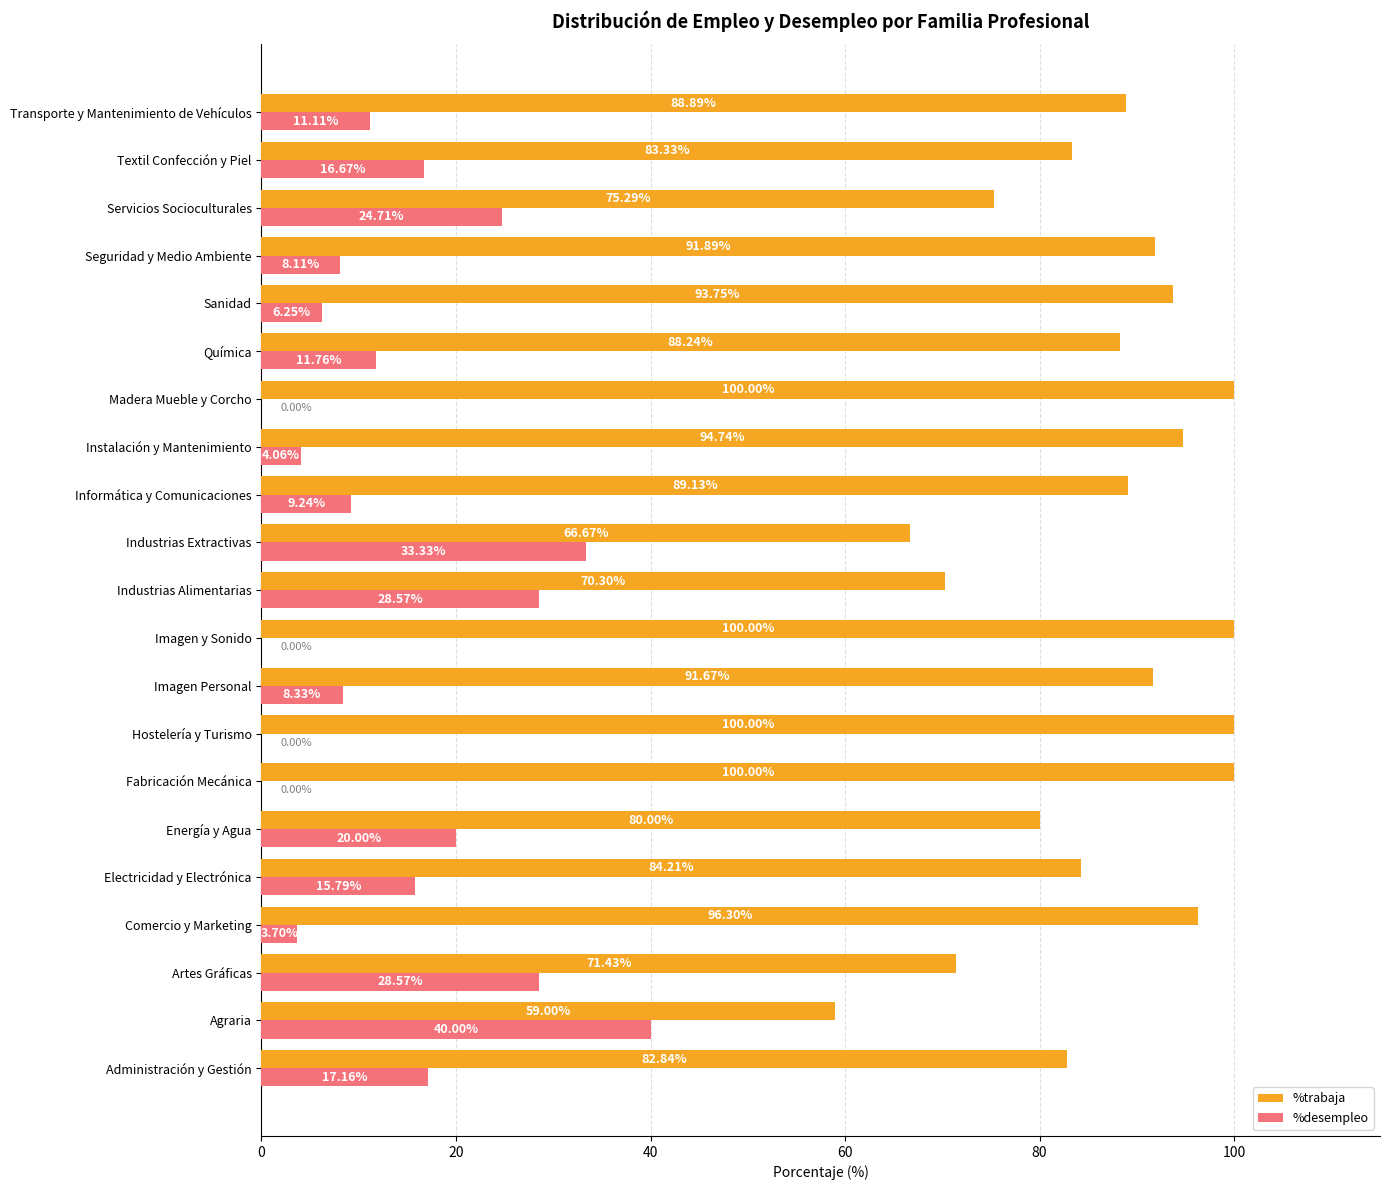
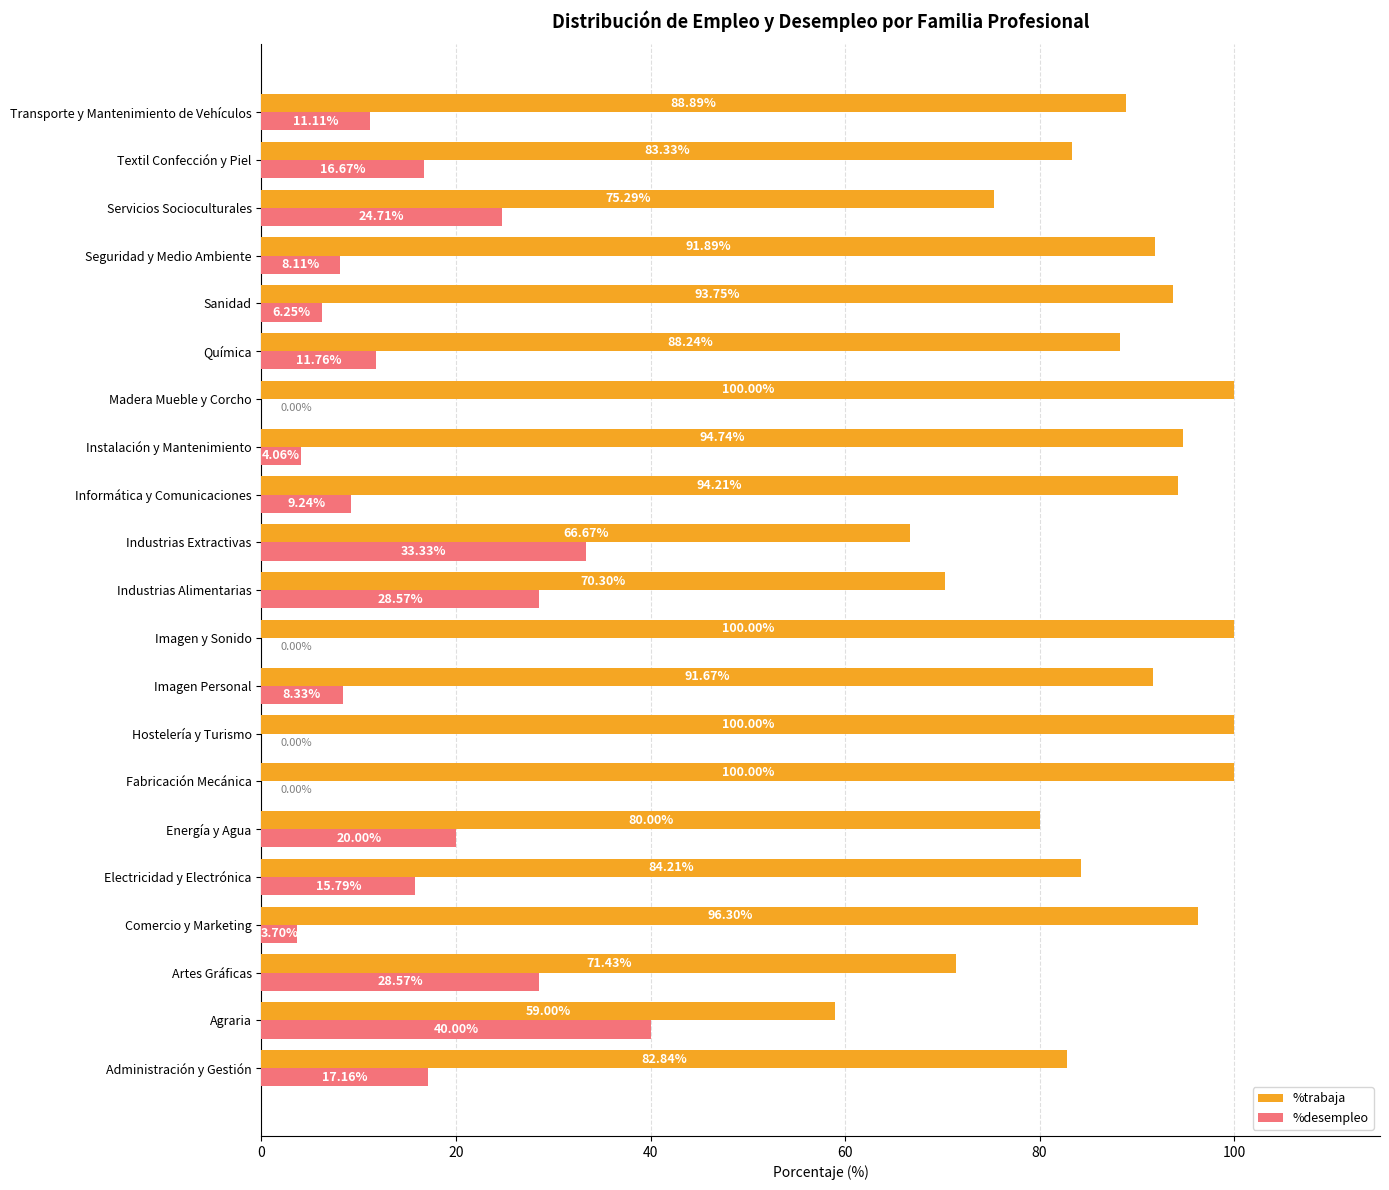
  {
    "%trabaja": {
      "Transporte y Mantenimiento de Vehículos": "88.89%",
      "Textil Confección y Piel": "83.33%",
      "Servicios Socioculturales": "75.29%",
      "Seguridad y Medio Ambiente": "91.89%",
      "Sanidad": "93.75%",
      "Química": "88.24%",
      "Madera Mueble y Corcho": "100.00%",
      "Instalación y Mantenimiento": "94.74%",
-     "Informática y Comunicaciones": "89.13%",
+     "Informática y Comunicaciones": "94.21%",
      "Industrias Extractivas": "66.67%",
      "Industrias Alimentarias": "70.30%",
      "Imagen y Sonido": "100.00%",
      "Imagen Personal": "91.67%",
      "Hostelería y Turismo": "100.00%",
      "Fabricación Mecánica": "100.00%",
      "Energía y Agua": "80.00%",
      "Electricidad y Electrónica": "84.21%",
      "Comercio y Marketing": "96.30%",
      "Artes Gráficas": "71.43%",
      "Agraria": "59.00%",
      "Administración y Gestión": "82.84%"
    },
    "%desempleo": {
      "Transporte y Mantenimiento de Vehículos": "11.11%",
      "Textil Confección y Piel": "16.67%",
      "Servicios Socioculturales": "24.71%",
      "Seguridad y Medio Ambiente": "8.11%",
      "Sanidad": "6.25%",
      "Química": "11.76%",
      "Madera Mueble y Corcho": "0.00%",
      "Instalación y Mantenimiento": "4.06%",
      "Informática y Comunicaciones": "9.24%",
      "Industrias Extractivas": "33.33%",
      "Industrias Alimentarias": "28.57%",
      "Imagen y Sonido": "0.00%",
      "Imagen Personal": "8.33%",
      "Hostelería y Turismo": "0.00%",
      "Fabricación Mecánica": "0.00%",
      "Energía y Agua": "20.00%",
      "Electricidad y Electrónica": "15.79%",
      "Comercio y Marketing": "3.70%",
      "Artes Gráficas": "28.57%",
      "Agraria": "40.00%",
      "Administración y Gestión": "17.16%"
    }
  }
